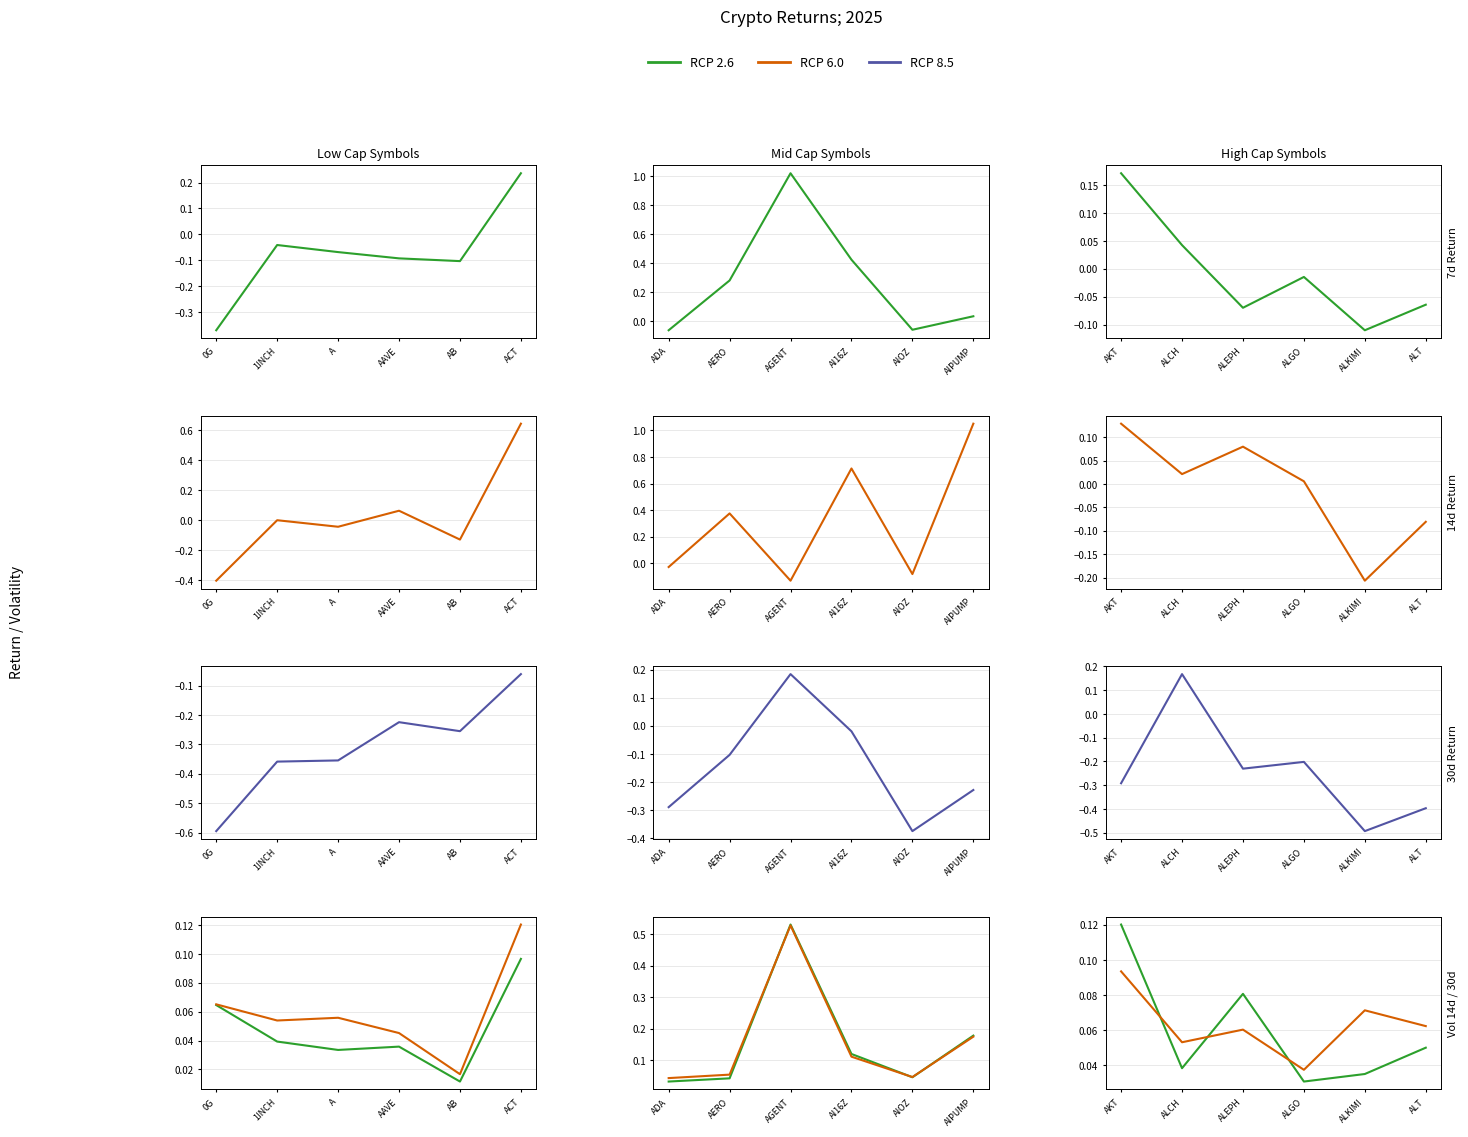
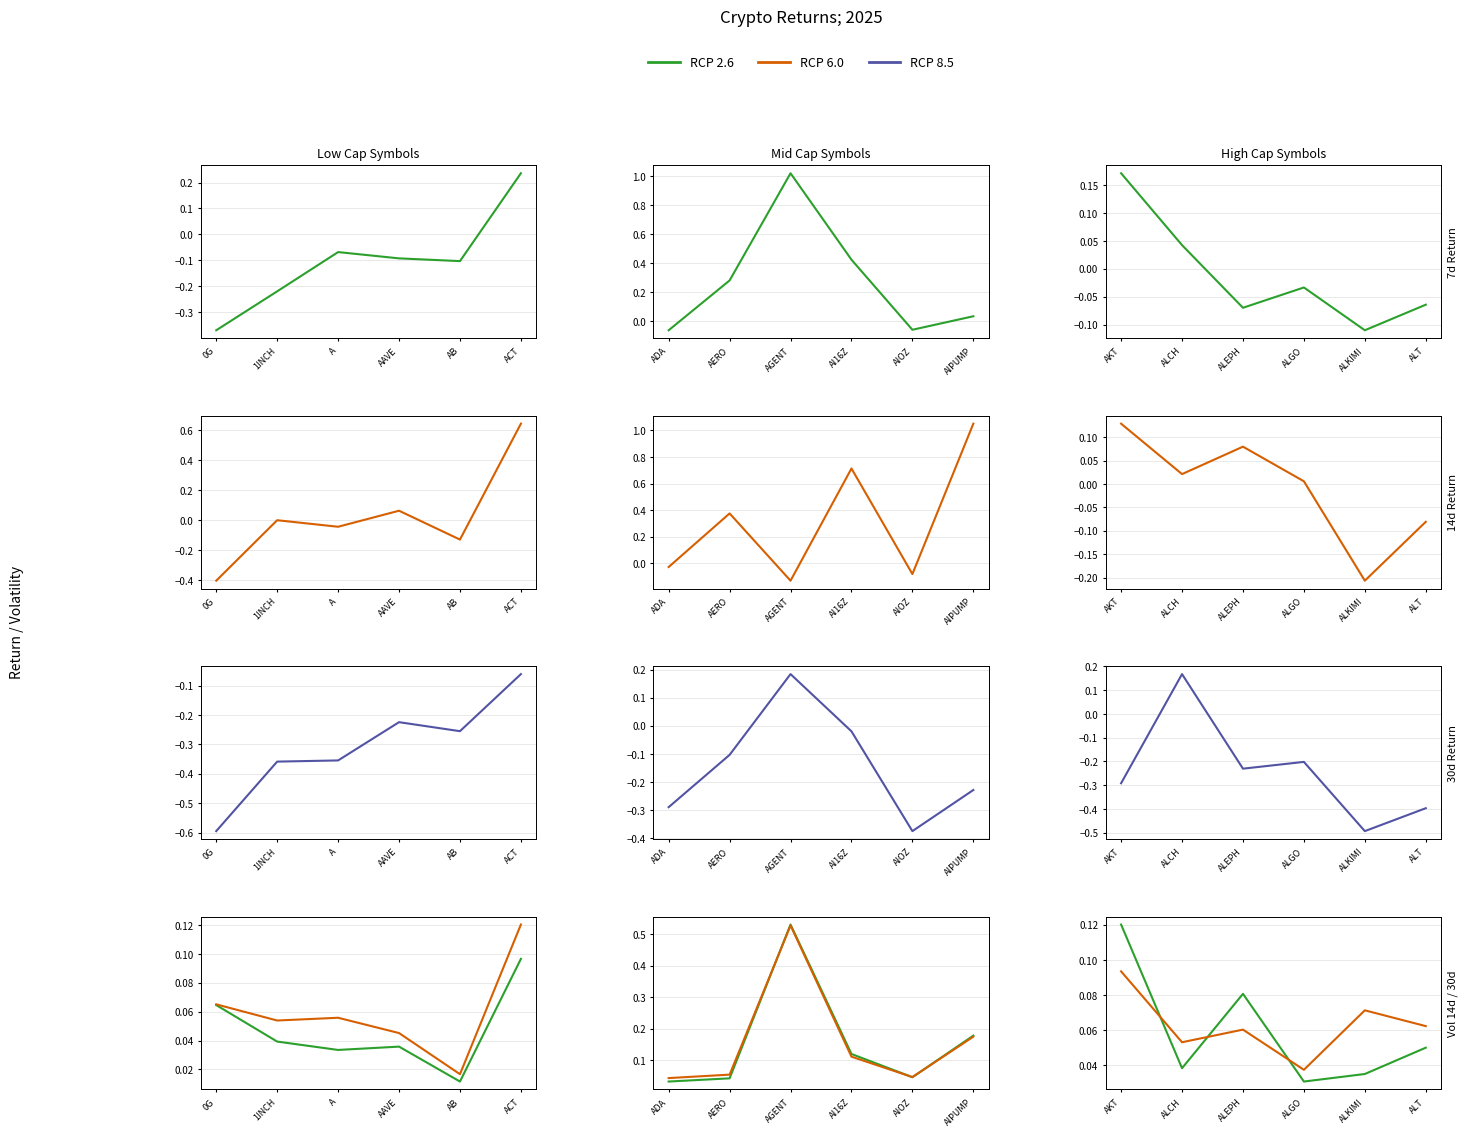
  {
    "Low Cap Symbols": {
      "0G": -0.37,
-     "1INCH": -0.04,
+     "1INCH": -0.22,
      "A": -0.07,
      "AAVE": -0.09,
      "AB": -0.10,
      "ACT": 0.24
    },
    "Mid Cap Symbols": {
      "ADA": -0.06,
      "AERO": 0.28,
      "AGENT": 1.02,
      "AI16Z": 0.42,
      "AIOZ": -0.06,
      "AIPUMP": 0.04
    },
    "High Cap Symbols": {
      "AKT": 0.17,
      "ALCH": 0.04,
      "ALEPH": -0.07,
-     "ALGO": -0.01,
+     "ALGO": -0.03,
      "ALKIMI": -0.11,
      "ALT": -0.06
    }
  }
